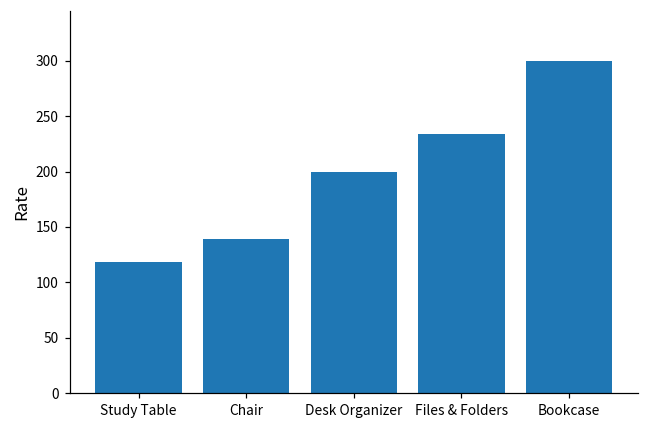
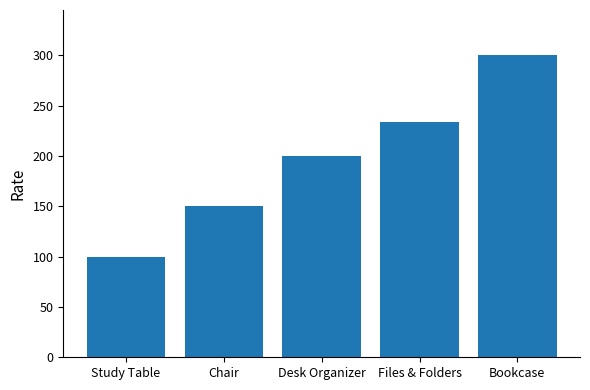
  {
-   "Study Table": 118,
-   "Chair": 139,
+   "Study Table": 100,
+   "Chair": 150,
    "Desk Organizer": 200,
    "Files & Folders": 234,
    "Bookcase": 300
  }
